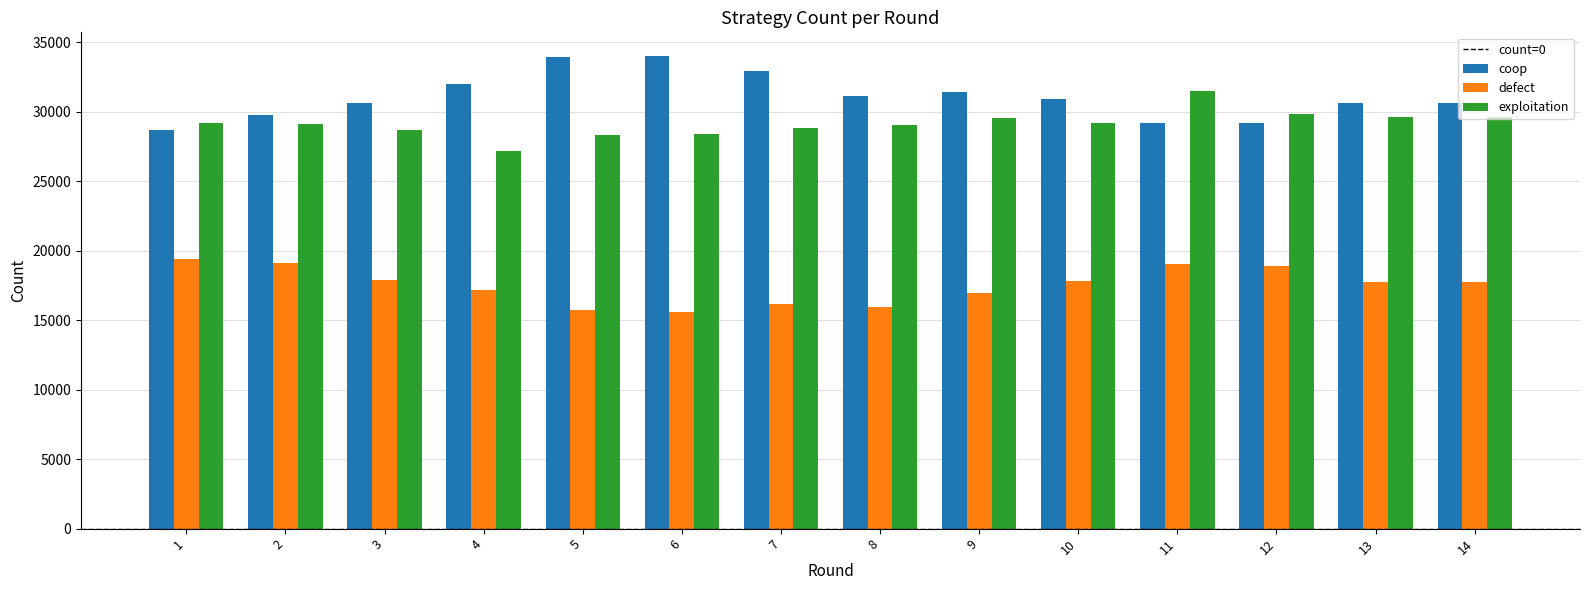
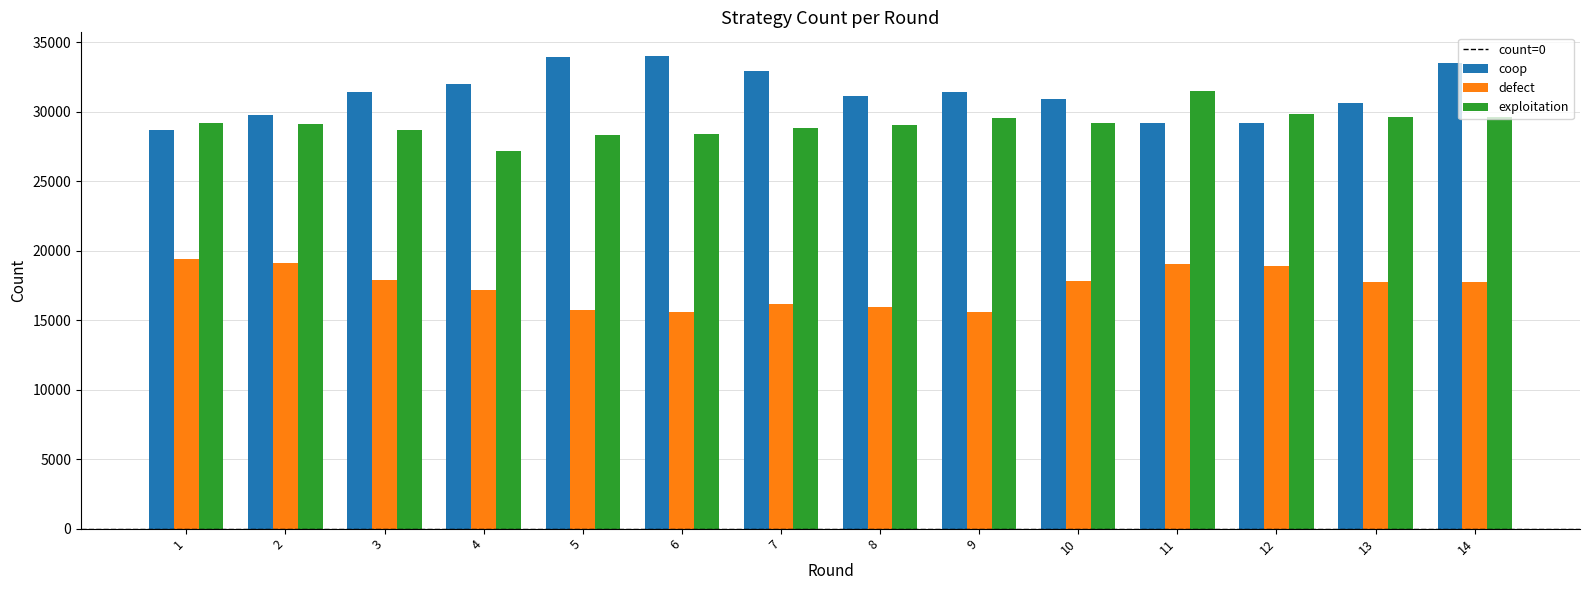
  {
    "coop": {
      "1": 28700,
      "2": 29700,
-     "3": 30600,
+     "3": 31400,
      "4": 32000,
      "5": 34000,
      "6": 34000,
      "7": 32900,
      "8": 31100,
      "9": 31500,
      "10": 31000,
      "11": 29200,
      "12": 29200,
      "13": 30600,
-     "14": 30600
+     "14": 33600
    },
    "defect": {
      "1": 19400,
      "2": 19100,
      "3": 17900,
      "4": 17100,
      "5": 15700,
      "6": 15600,
      "7": 16200,
      "8": 16000,
-     "9": 17000,
+     "9": 15600,
      "10": 17800,
      "11": 19000,
      "12": 18900,
      "13": 17700,
      "14": 17700
    },
    "exploitation": {
      "1": 29200,
      "2": 29100,
      "3": 28700,
      "4": 27200,
      "5": 28300,
      "6": 28400,
      "7": 28900,
      "8": 29100,
      "9": 29600,
      "10": 29200,
      "11": 31500,
      "12": 29900,
      "13": 29600
    }
  }
